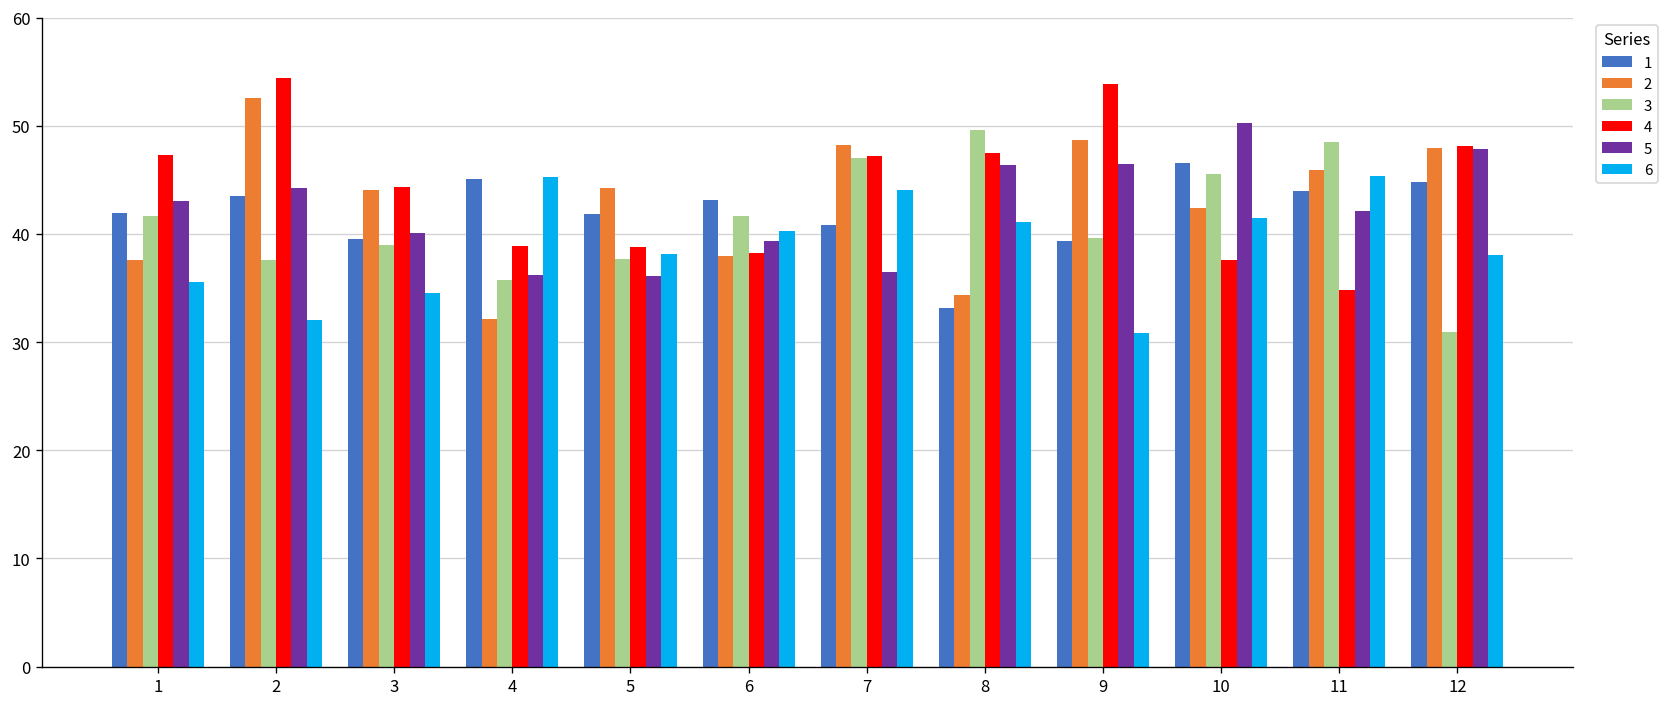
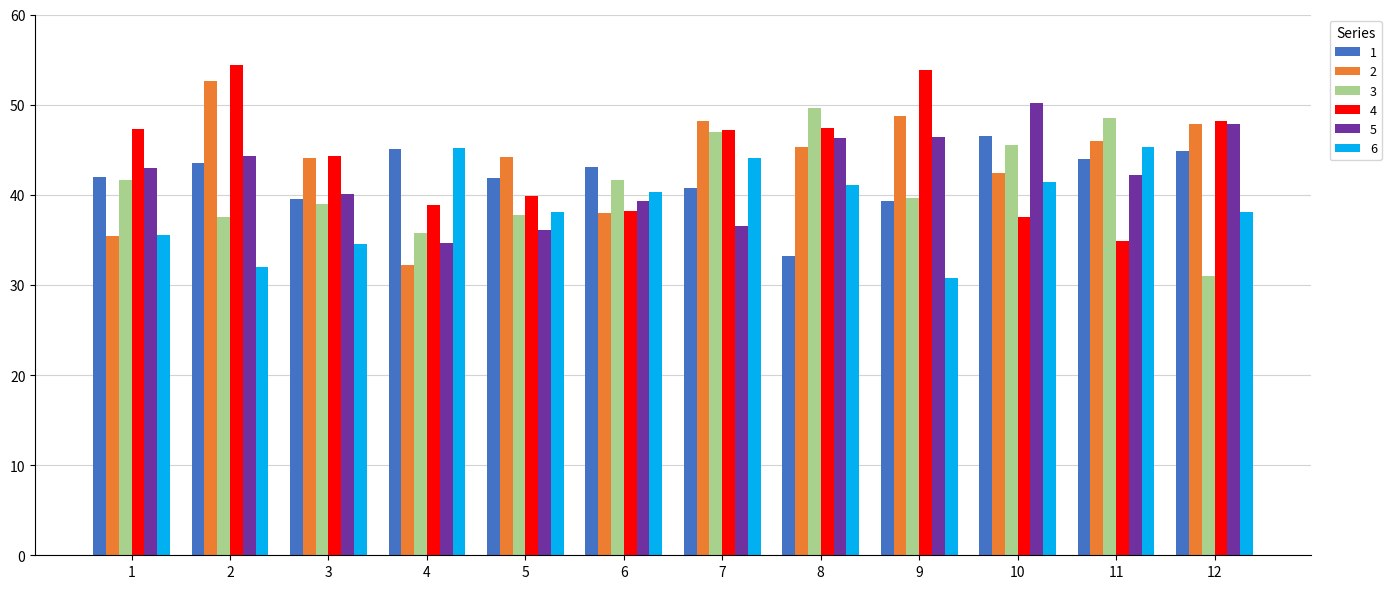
  {
    "1": {
      "1": 42,
      "2": 44,
      "3": 39,
      "4": 45,
      "5": 42,
      "6": 43,
      "7": 41,
      "8": 33,
      "9": 39,
      "10": 47,
      "11": 44,
      "12": 45
    },
    "2": {
-     "1": 38,
+     "1": 35,
      "2": 53,
      "3": 44,
      "4": 32,
      "5": 44,
      "6": 38,
      "7": 48,
-     "8": 34,
+     "8": 45,
      "9": 49,
      "10": 42,
      "11": 46,
      "12": 48
    },
    "3": {
      "1": 42,
      "2": 38,
      "3": 39,
      "4": 36,
      "5": 38,
      "6": 42,
      "7": 47,
      "8": 50,
      "9": 40,
      "10": 46,
      "11": 48,
      "12": 31
    },
    "4": {
      "1": 47,
      "2": 54,
      "3": 44,
      "4": 39,
-     "5": 39,
+     "5": 40,
      "6": 38,
      "7": 47,
      "8": 47,
      "9": 54,
      "10": 38,
      "11": 35,
      "12": 48
    },
    "5": {
      "1": 43,
      "2": 44,
      "3": 40,
-     "4": 36,
+     "4": 35,
      "5": 36,
      "6": 39,
      "7": 36,
      "8": 46,
      "9": 46,
      "10": 50,
      "11": 42,
      "12": 48
    },
    "6": {
      "1": 36,
      "2": 32,
      "3": 35,
      "4": 45,
      "5": 38,
      "6": 40,
      "7": 44,
      "8": 41,
      "9": 31,
      "10": 41,
      "11": 45,
      "12": 38
    }
  }
